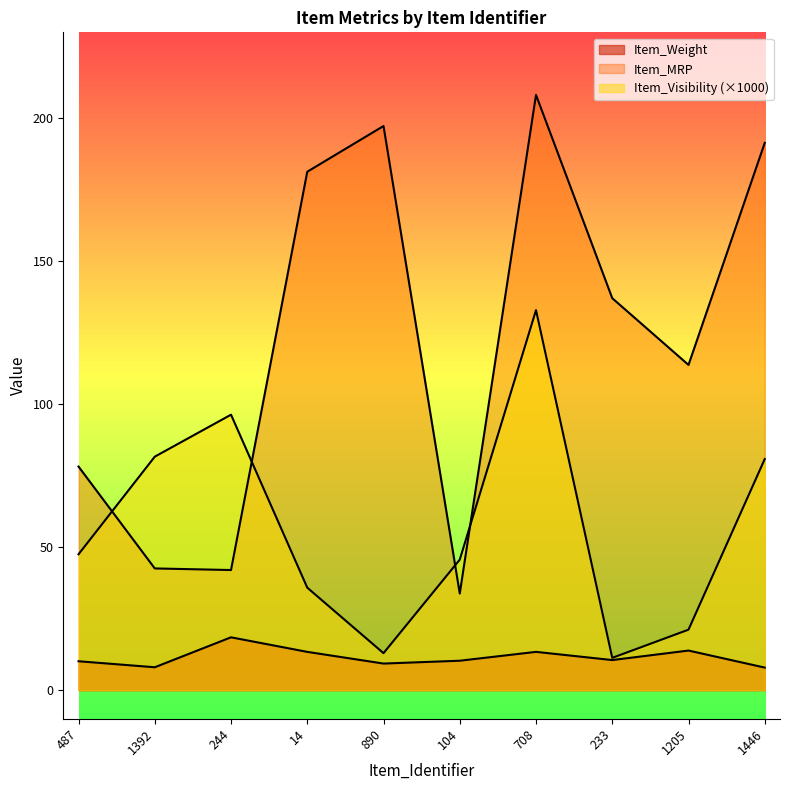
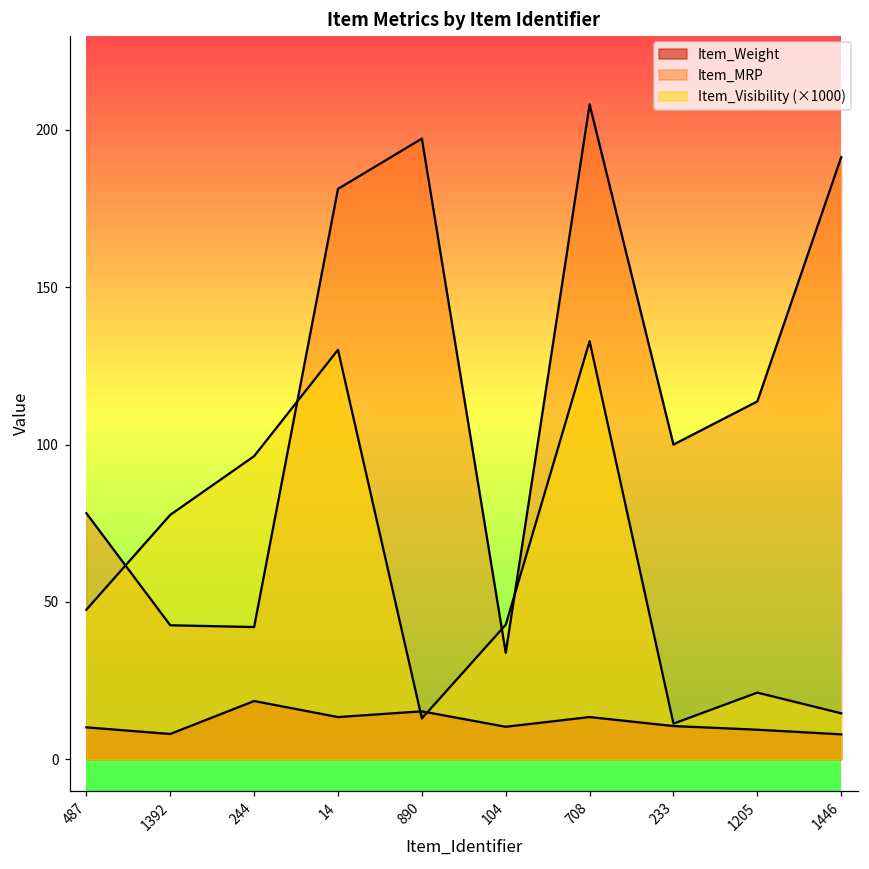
  {
    "Item_Weight": {
      "487": 10,
      "1392": 8,
      "244": 18,
      "14": 13,
-     "890": 9,
+     "890": 15,
      "104": 10,
      "708": 13,
-     "1205": 14,
+     "1205": 9,
      "1446": 8
    },
    "Item_MRP": {
      "487": 78,
      "1392": 43,
      "244": 42,
      "14": 181,
      "890": 197,
      "104": 34,
      "708": 208,
-     "233": 137,
+     "233": 100,
      "1205": 114,
      "1446": 191
    },
    "Item_Visibility (×1000)": {
      "487": 48,
-     "1392": 82,
+     "1392": 78,
      "244": 96,
-     "14": 36,
+     "14": 130,
      "890": 13,
-     "104": 46,
+     "104": 43,
      "708": 133,
      "1205": 21,
-     "1446": 81
+     "1446": 15
    }
  }
